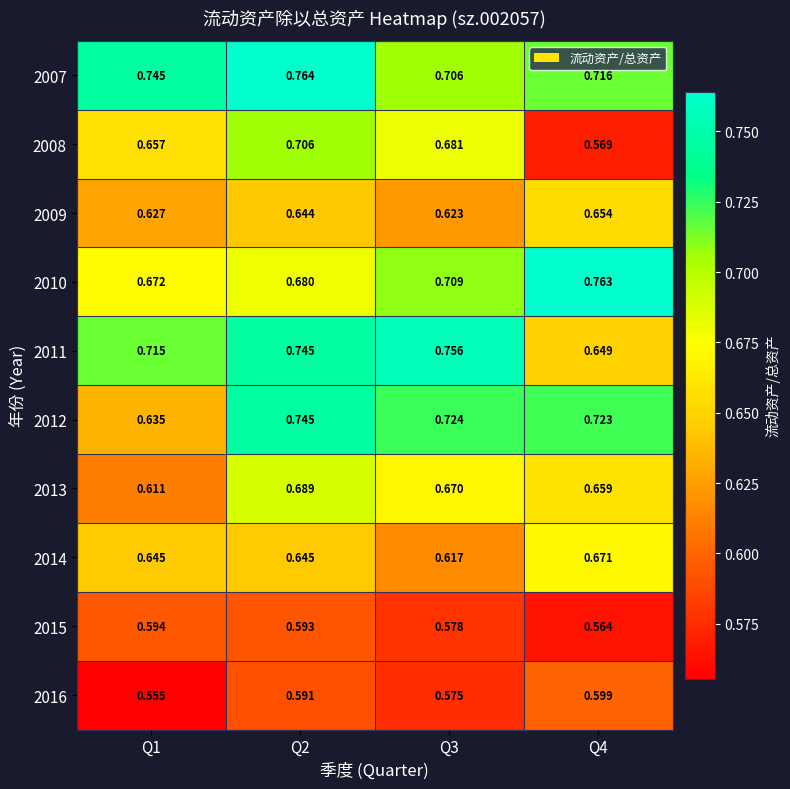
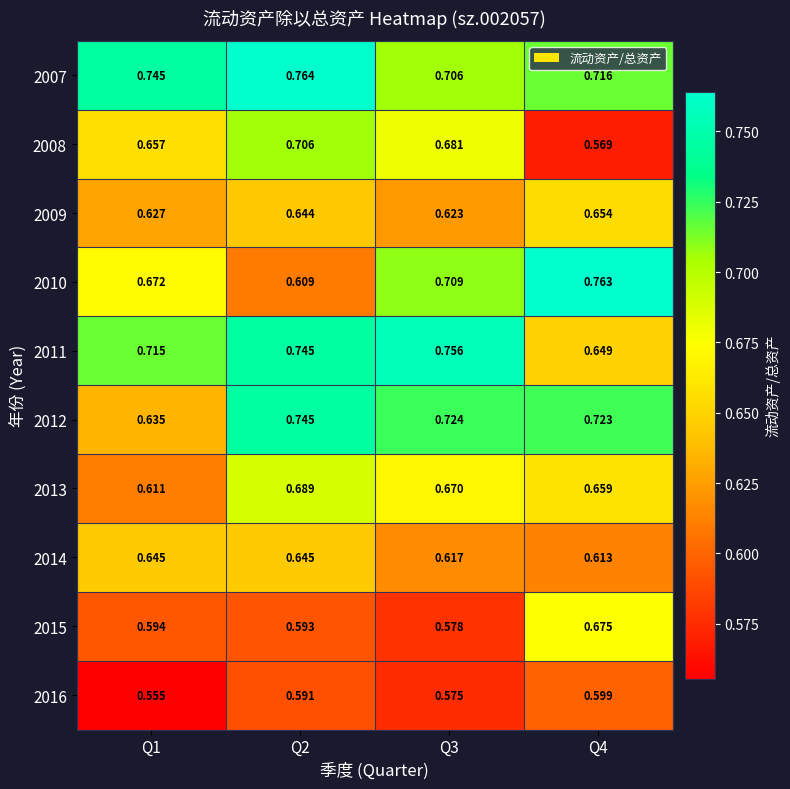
  {
    "2007": {
      "Q1": 0.745,
      "Q2": 0.764,
      "Q3": 0.706
    },
    "2008": {
      "Q1": 0.657,
      "Q2": 0.706,
      "Q3": 0.681,
      "Q4": 0.569
    },
    "2009": {
      "Q1": 0.627,
      "Q2": 0.644,
      "Q3": 0.623,
      "Q4": 0.654
    },
    "2010": {
      "Q1": 0.672,
-     "Q2": 0.680,
+     "Q2": 0.609,
      "Q3": 0.709,
      "Q4": 0.763
    },
    "2011": {
      "Q1": 0.715,
      "Q2": 0.745,
      "Q3": 0.756,
      "Q4": 0.649
    },
    "2012": {
      "Q1": 0.635,
      "Q2": 0.745,
      "Q3": 0.724,
      "Q4": 0.723
    },
    "2013": {
      "Q1": 0.611,
      "Q2": 0.689,
      "Q3": 0.670,
      "Q4": 0.659
    },
    "2014": {
      "Q1": 0.645,
      "Q2": 0.645,
      "Q3": 0.617,
-     "Q4": 0.671
+     "Q4": 0.613
    },
    "2015": {
      "Q1": 0.594,
      "Q2": 0.593,
      "Q3": 0.578,
-     "Q4": 0.564
+     "Q4": 0.675
    },
    "2016": {
      "Q1": 0.555,
      "Q2": 0.591,
      "Q3": 0.575,
      "Q4": 0.599
    }
  }
